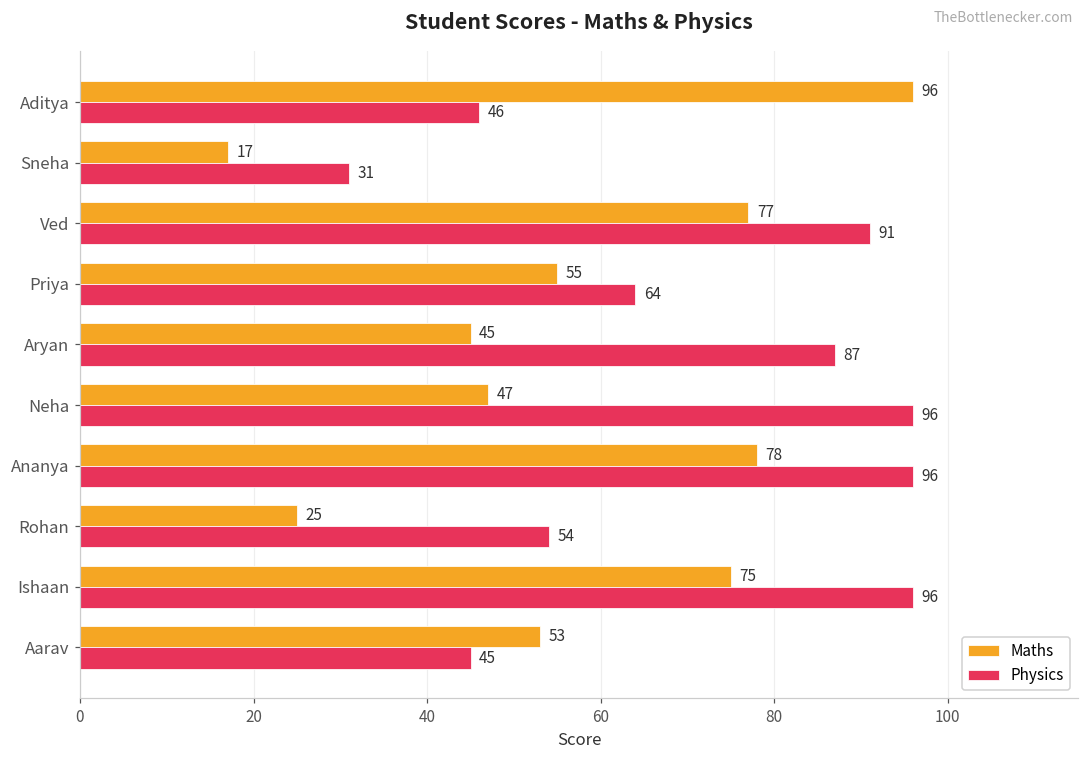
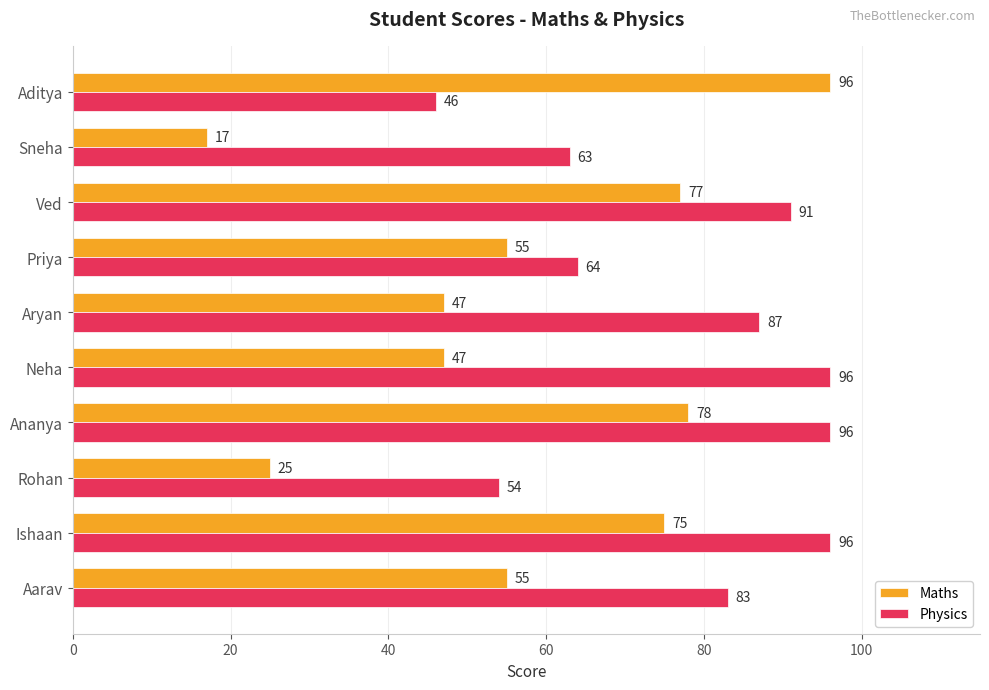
  {
    "Maths": {
      "Aditya": 96,
      "Sneha": 17,
      "Ved": 77,
      "Priya": 55,
-     "Aryan": 45,
+     "Aryan": 47,
      "Neha": 47,
      "Ananya": 78,
      "Rohan": 25,
      "Ishaan": 75,
-     "Aarav": 53
+     "Aarav": 55
    },
    "Physics": {
      "Aditya": 46,
-     "Sneha": 31,
+     "Sneha": 63,
      "Ved": 91,
      "Priya": 64,
      "Aryan": 87,
      "Neha": 96,
      "Ananya": 96,
      "Rohan": 54,
      "Ishaan": 96,
-     "Aarav": 45
+     "Aarav": 83
    }
  }
